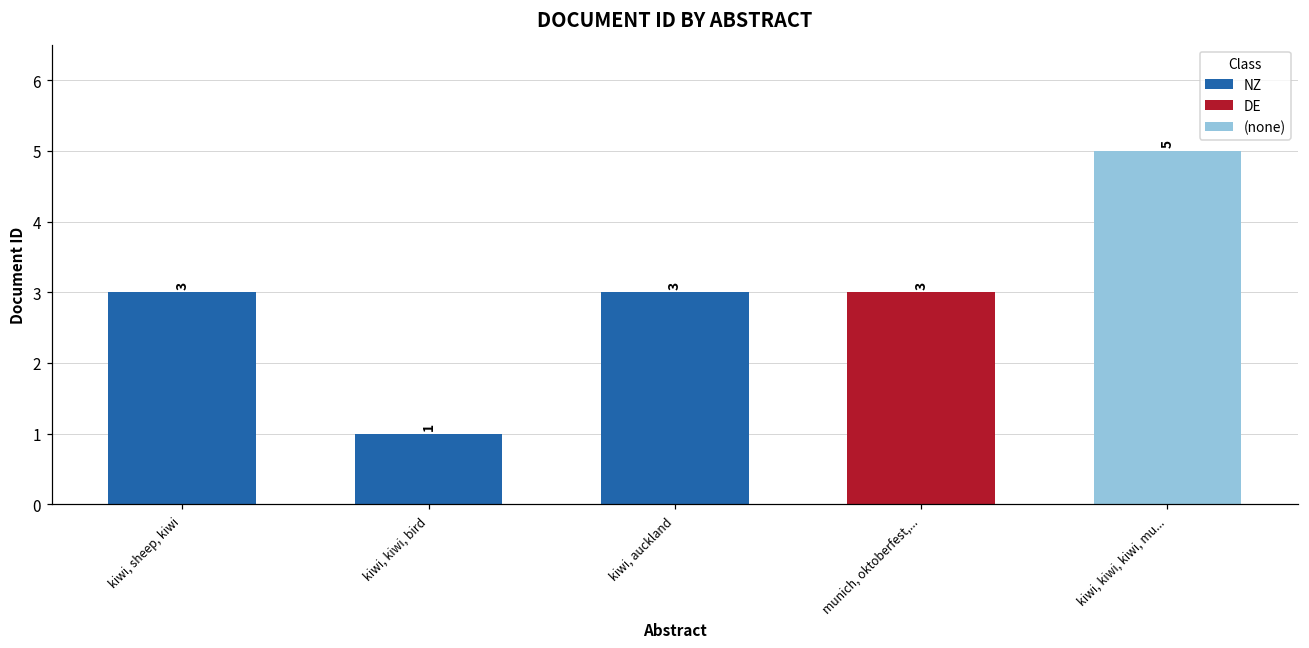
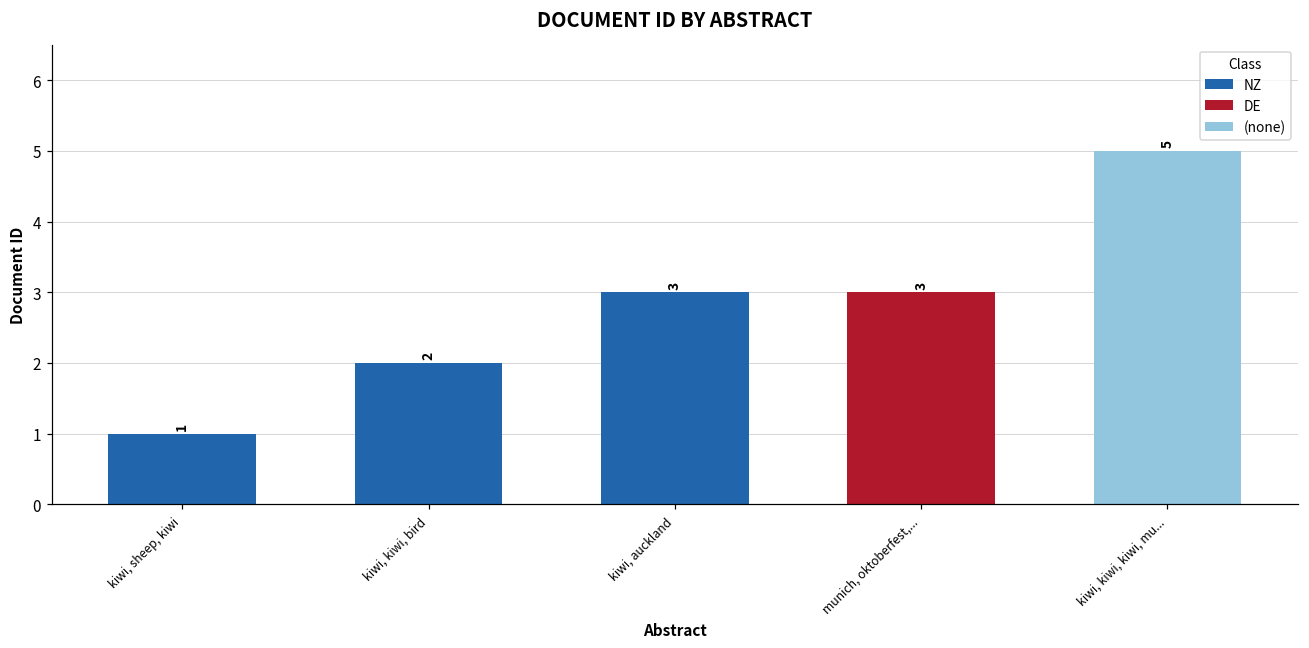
  {
-   "kiwi, sheep, kiwi": 3,
-   "kiwi, kiwi, bird": 1,
+   "kiwi, sheep, kiwi": 1,
+   "kiwi, kiwi, bird": 2,
    "kiwi, auckland": 3,
    "munich, oktoberfest,...": 3,
    "kiwi, kiwi, kiwi, mu...": 5
  }
